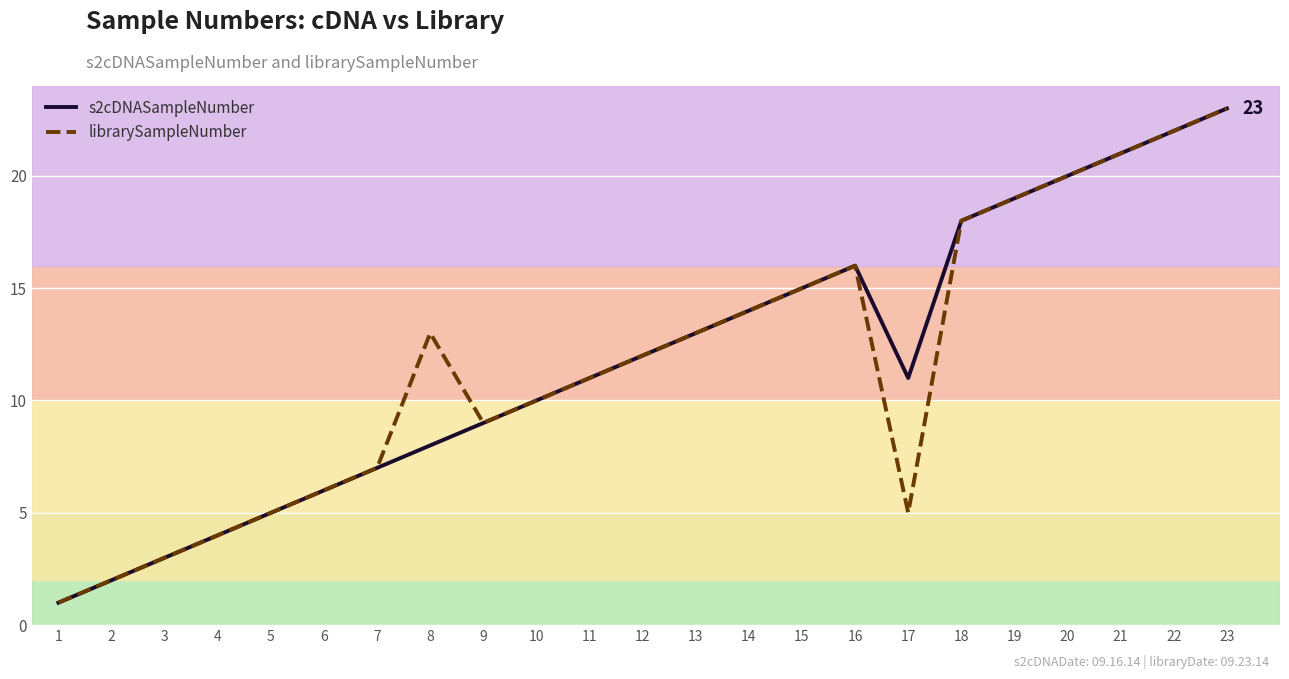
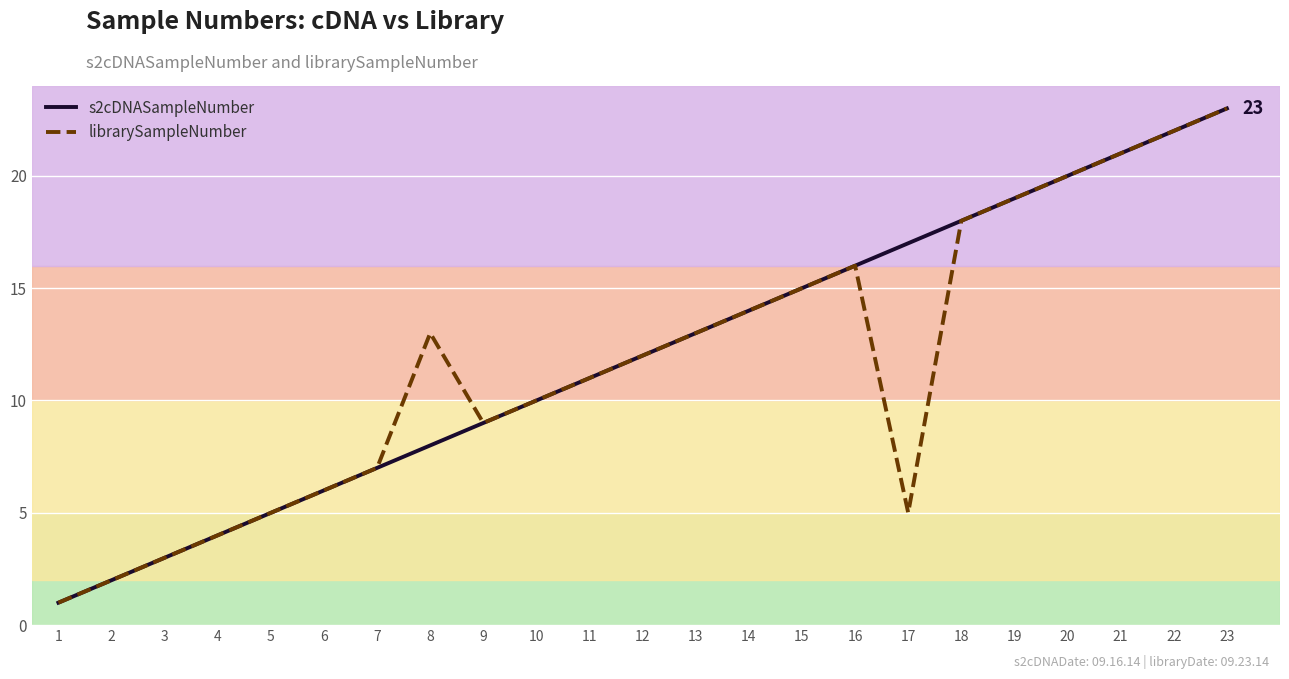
  {
    "s2cDNASampleNumber": {
      "8": 8,
-     "17": 11
+     "17": 17
    },
    "librarySampleNumber": {
      "8": 13,
      "17": 5
    }
  }
